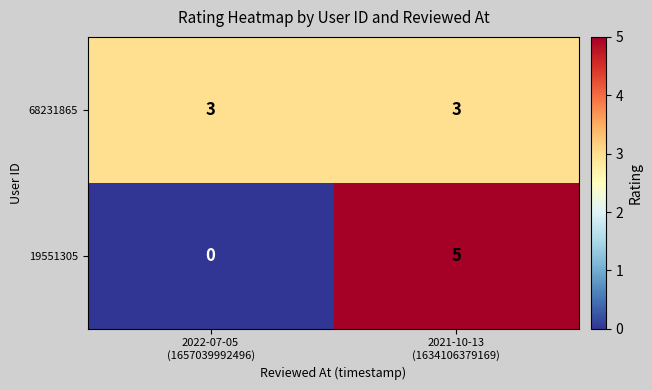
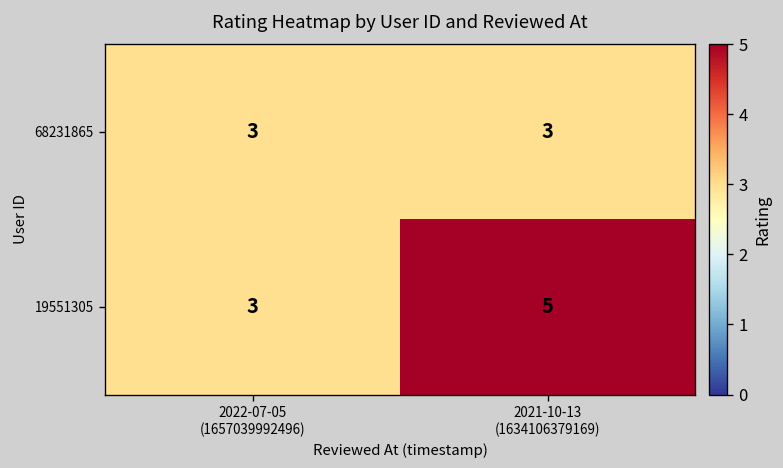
  {
    "68231865": {
      "2022-07-05 (1657039992496)": 3,
      "2021-10-13 (1634106379169)": 3
    },
    "19551305": {
-     "2022-07-05 (1657039992496)": 0,
+     "2022-07-05 (1657039992496)": 3,
      "2021-10-13 (1634106379169)": 5
    }
  }
